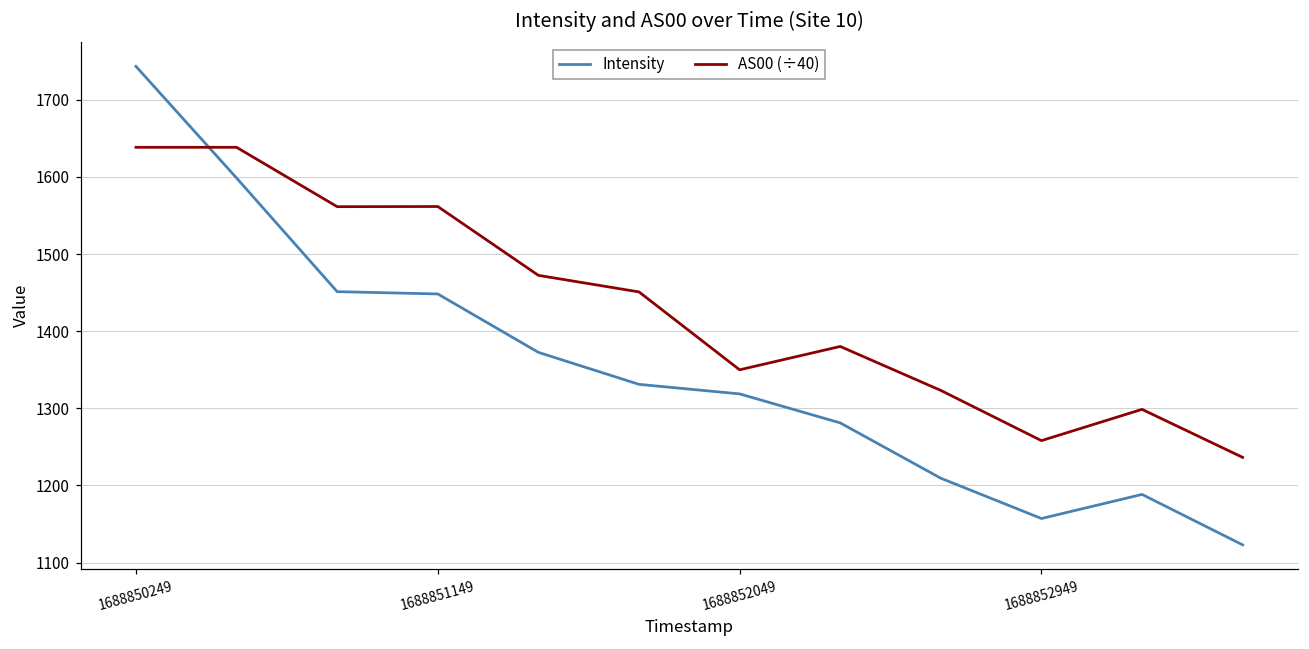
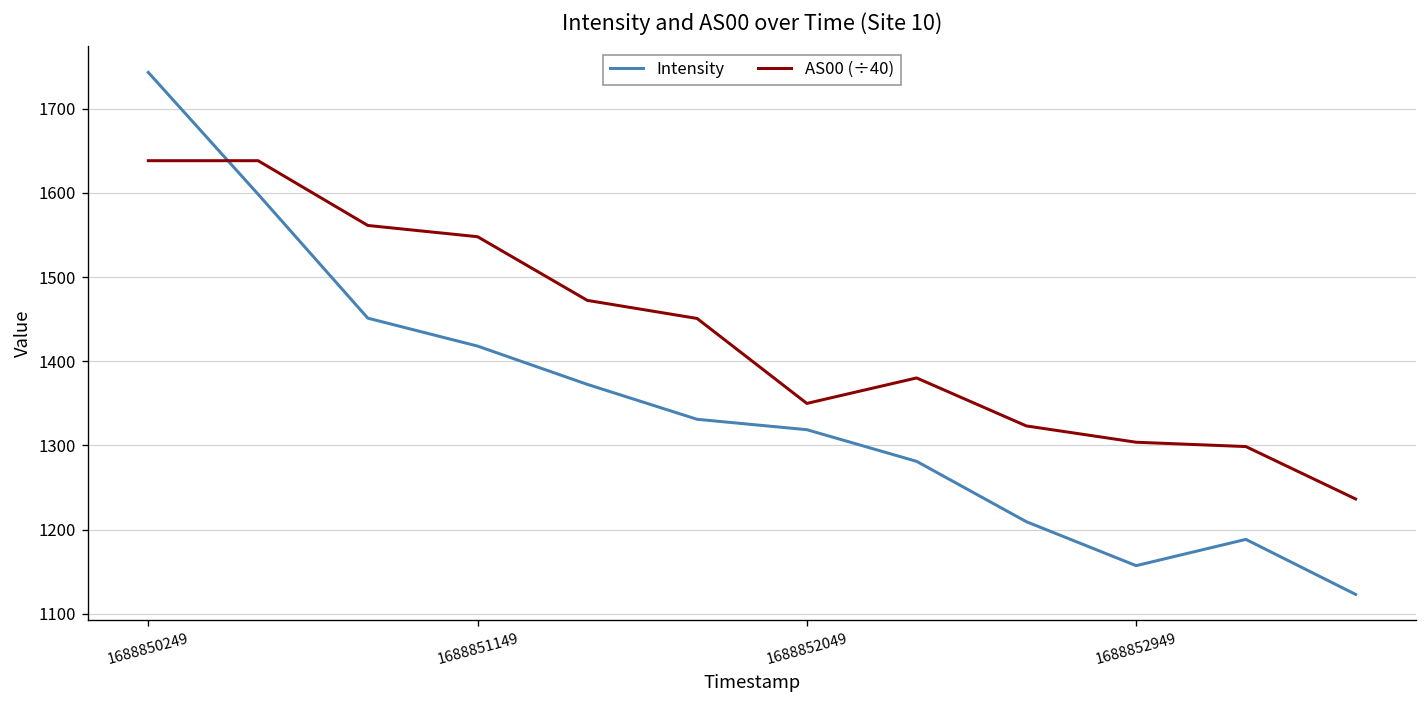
  {
    "Intensity": {
      "1688850249": 1740,
-     "1688851149": 1450,
+     "1688851149": 1420,
      "1688852049": 1320,
      "1688852949": 1160
    },
    "AS00 (÷40)": {
      "1688850249": 1640,
-     "1688851149": 1560,
+     "1688851149": 1550,
      "1688852049": 1350,
-     "1688852949": 1260
+     "1688852949": 1300
    }
  }
